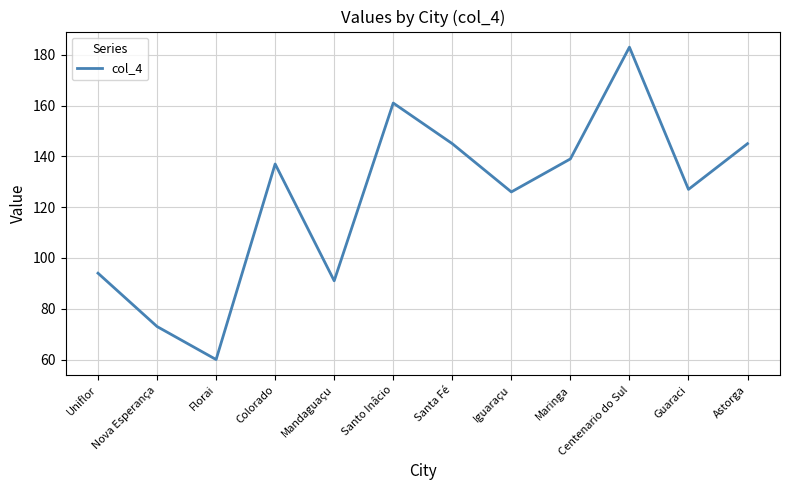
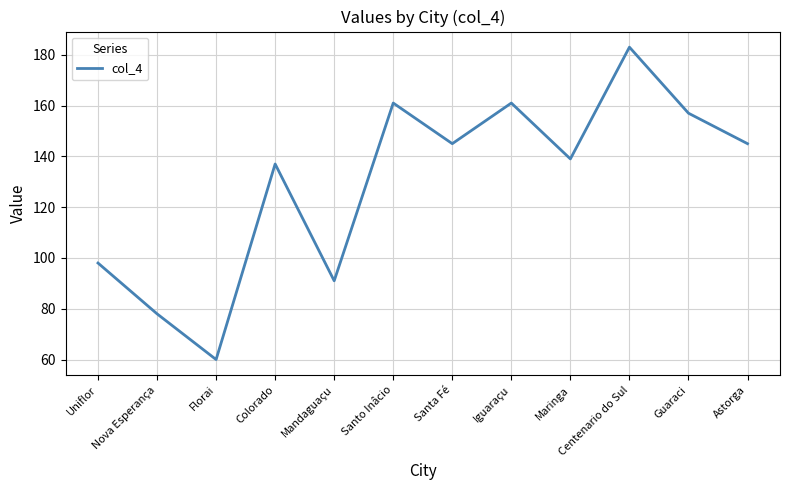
  {
-   "Uniflor": 94,
-   "Nova Esperança": 73,
+   "Uniflor": 98,
+   "Nova Esperança": 78,
    "Florai": 60,
    "Colorado": 137,
    "Mandaguaçu": 91,
    "Santo Inâcio": 161,
    "Santa Fé": 145,
-   "Iguaraçu": 126,
+   "Iguaraçu": 161,
    "Maringa": 139,
    "Centenario do Sul": 183,
-   "Guaraci": 127,
+   "Guaraci": 157,
    "Astorga": 145
  }
